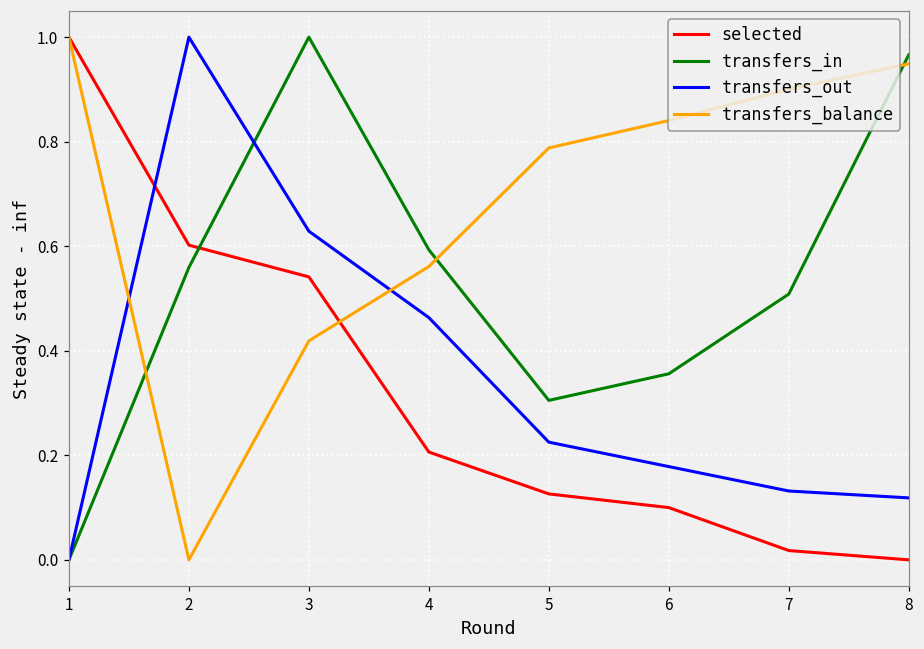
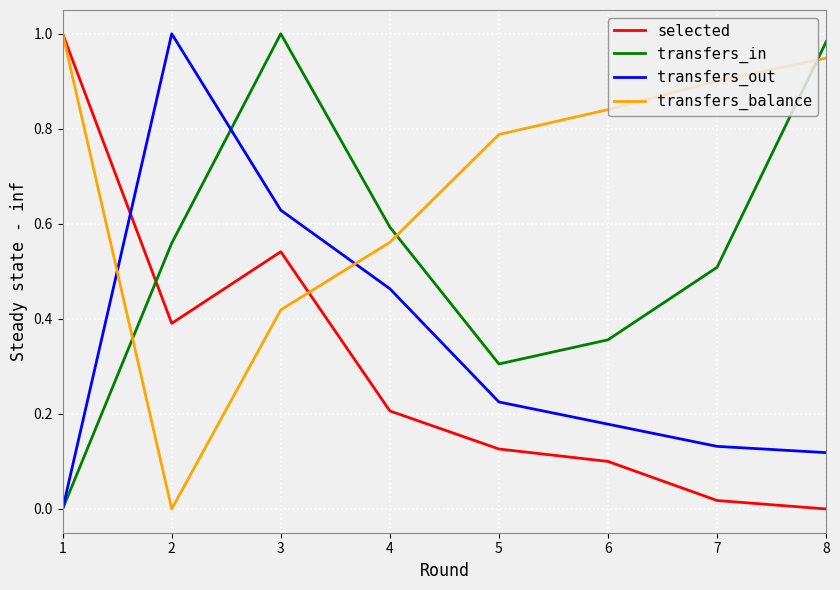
  {
    "selected": {
-     "2": 0.60,
+     "2": 0.39,
      "3": 0.54,
      "4": 0.21,
      "5": 0.13,
      "6": 0.10,
      "7": 0.02,
      "8": 0.00
    },
    "transfers_in": {
      "2": 0.56,
      "3": 1.00,
      "4": 0.59,
      "5": 0.31,
      "6": 0.36,
      "7": 0.51,
-     "8": 0.97
+     "8": 0.98
    },
    "transfers_out": {
      "2": 1.00,
      "3": 0.63,
      "4": 0.46,
      "5": 0.23,
      "6": 0.18,
      "7": 0.13,
      "8": 0.12
    },
    "transfers_balance": {
      "2": 0.00,
      "3": 0.42,
      "4": 0.56,
      "5": 0.79,
      "6": 0.84,
      "8": 0.95
    }
  }
